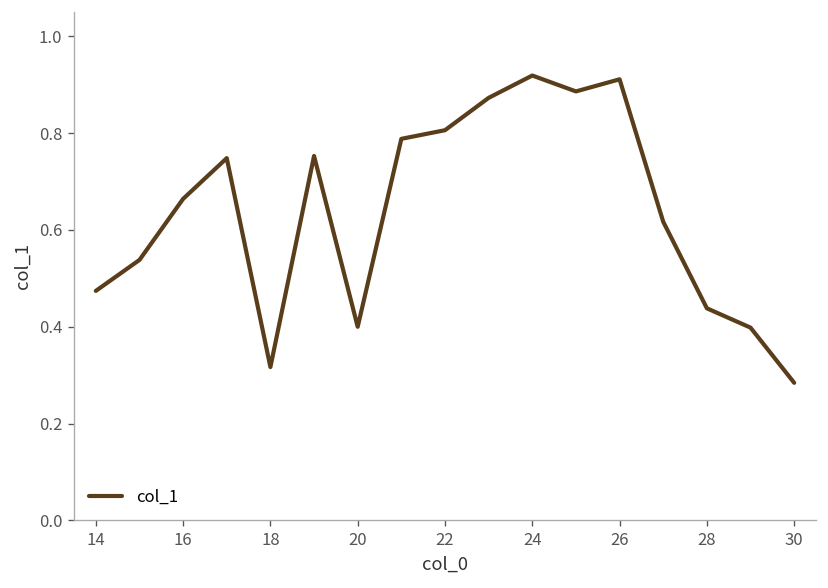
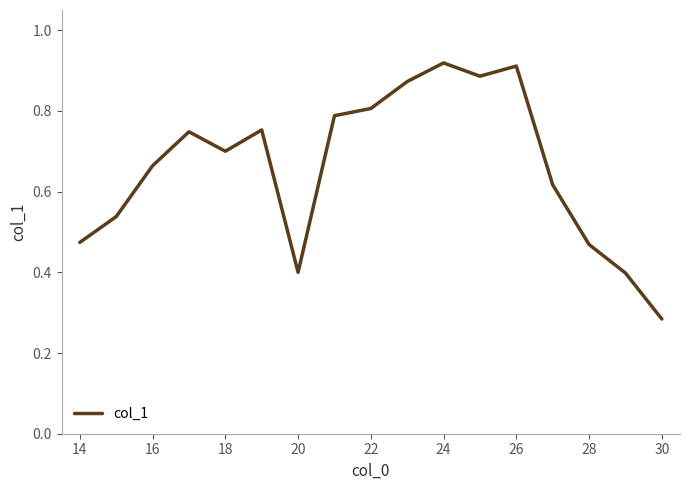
  {
    "14": 0.47,
    "16": 0.66,
-   "18": 0.32,
+   "18": 0.70,
    "20": 0.40,
    "22": 0.81,
    "24": 0.92,
    "26": 0.91,
-   "28": 0.44,
+   "28": 0.47,
    "30": 0.28
  }
